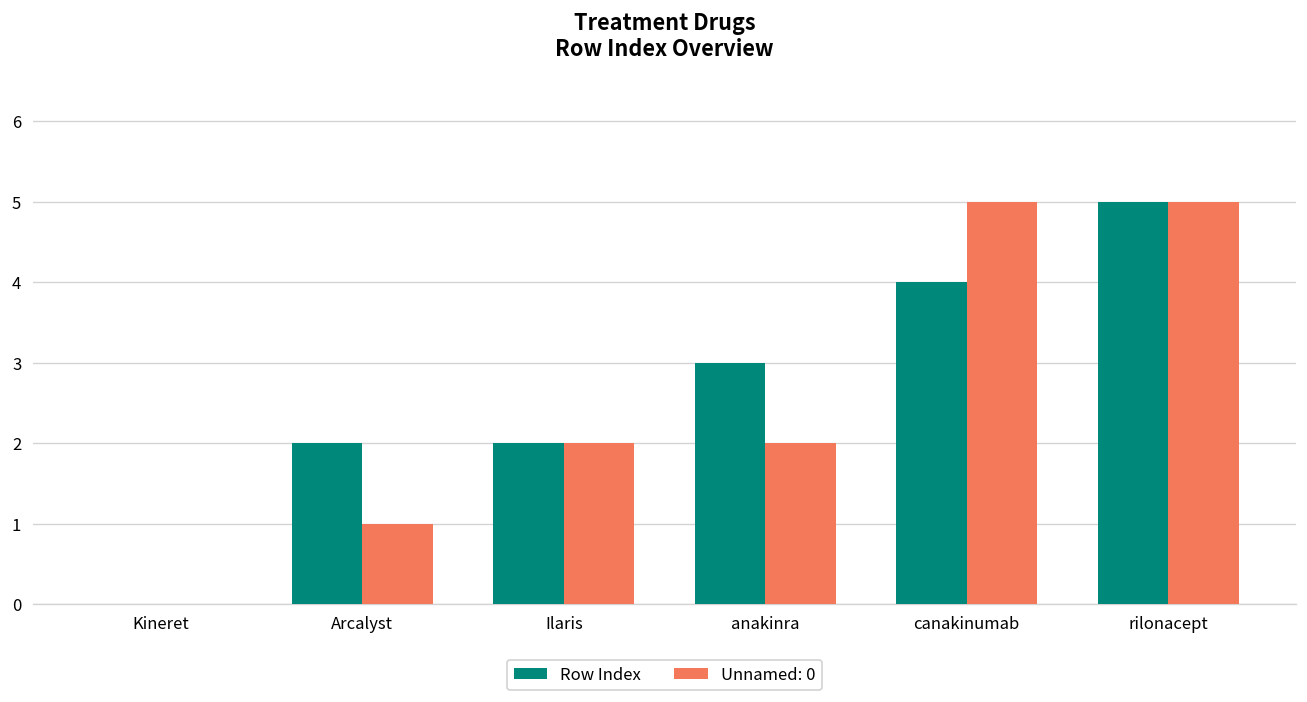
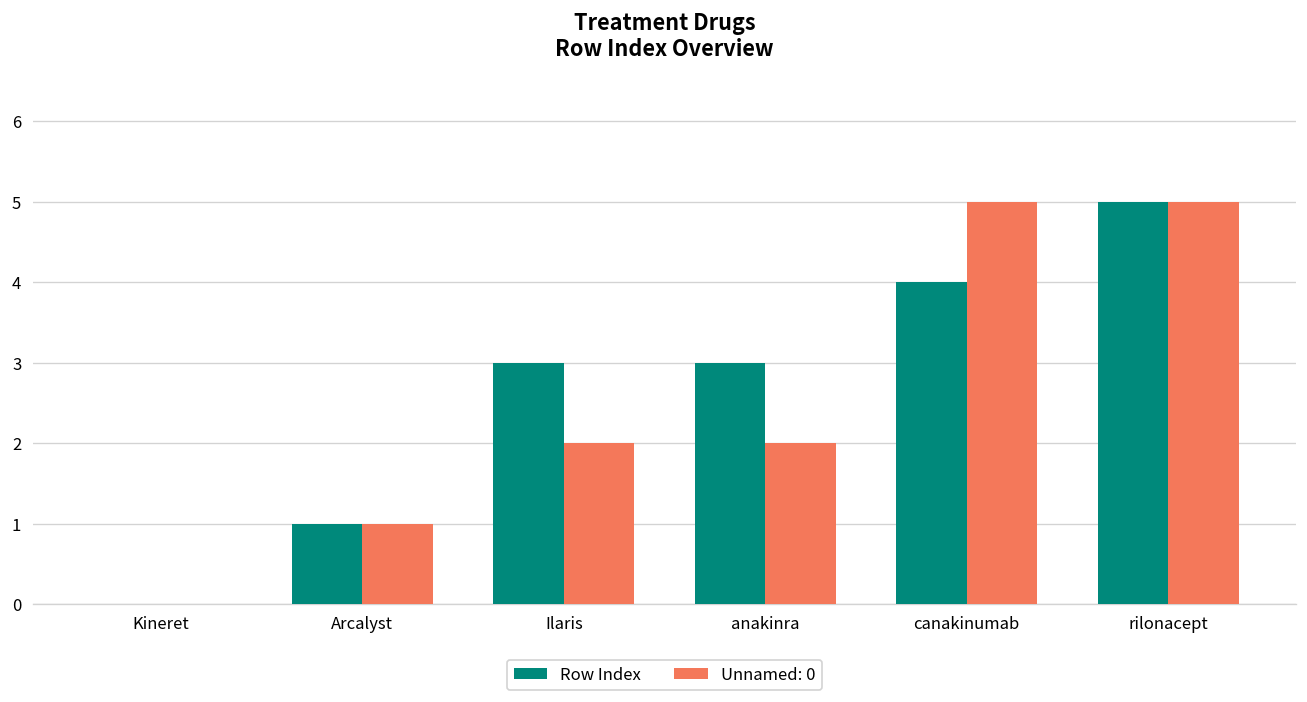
  {
    "Row Index": {
      "Kineret": 0,
-     "Arcalyst": 2,
-     "Ilaris": 2,
+     "Arcalyst": 1,
+     "Ilaris": 3,
      "anakinra": 3,
      "canakinumab": 4,
      "rilonacept": 5
    },
    "Unnamed: 0": {
      "Kineret": 0,
      "Arcalyst": 1,
      "Ilaris": 2,
      "anakinra": 2,
      "canakinumab": 5,
      "rilonacept": 5
    }
  }
